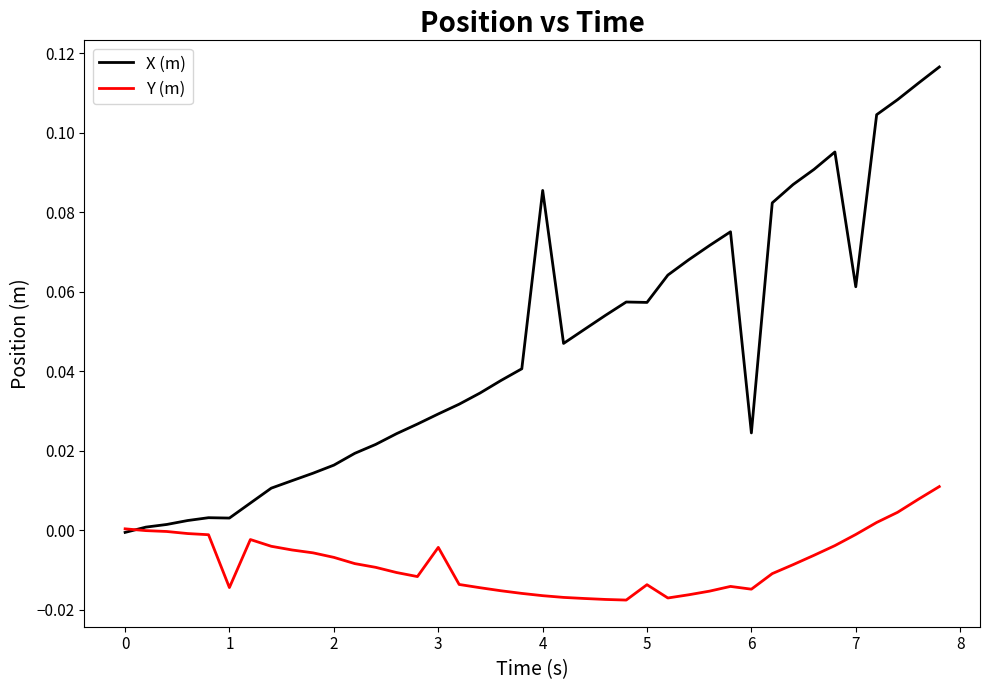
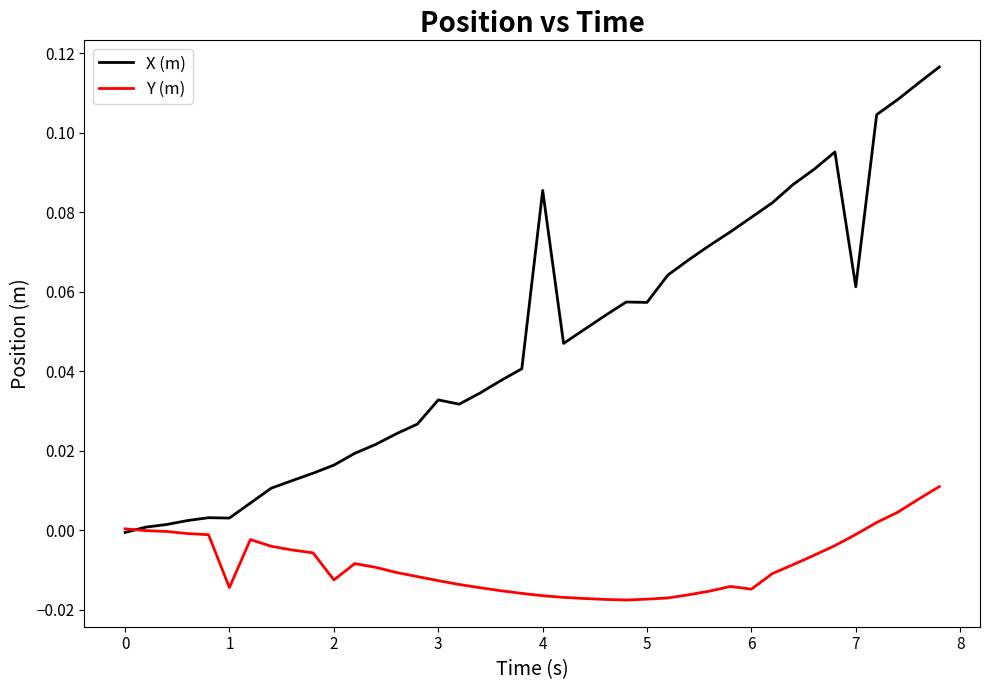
  {
    "X (m)": {
      "0": -0.001,
      "1": 0.003,
      "2": 0.016,
-     "3": 0.029,
+     "3": 0.033,
      "4": 0.085,
      "5": 0.057,
-     "6": 0.024,
+     "6": 0.079,
      "7": 0.061
    },
    "Y (m)": {
      "0": 0.000,
      "1": -0.014,
-     "2": -0.007,
-     "3": -0.004,
+     "2": -0.012,
+     "3": -0.013,
      "4": -0.016,
-     "5": -0.014,
+     "5": -0.017,
      "6": -0.015,
      "7": -0.001
    }
  }
